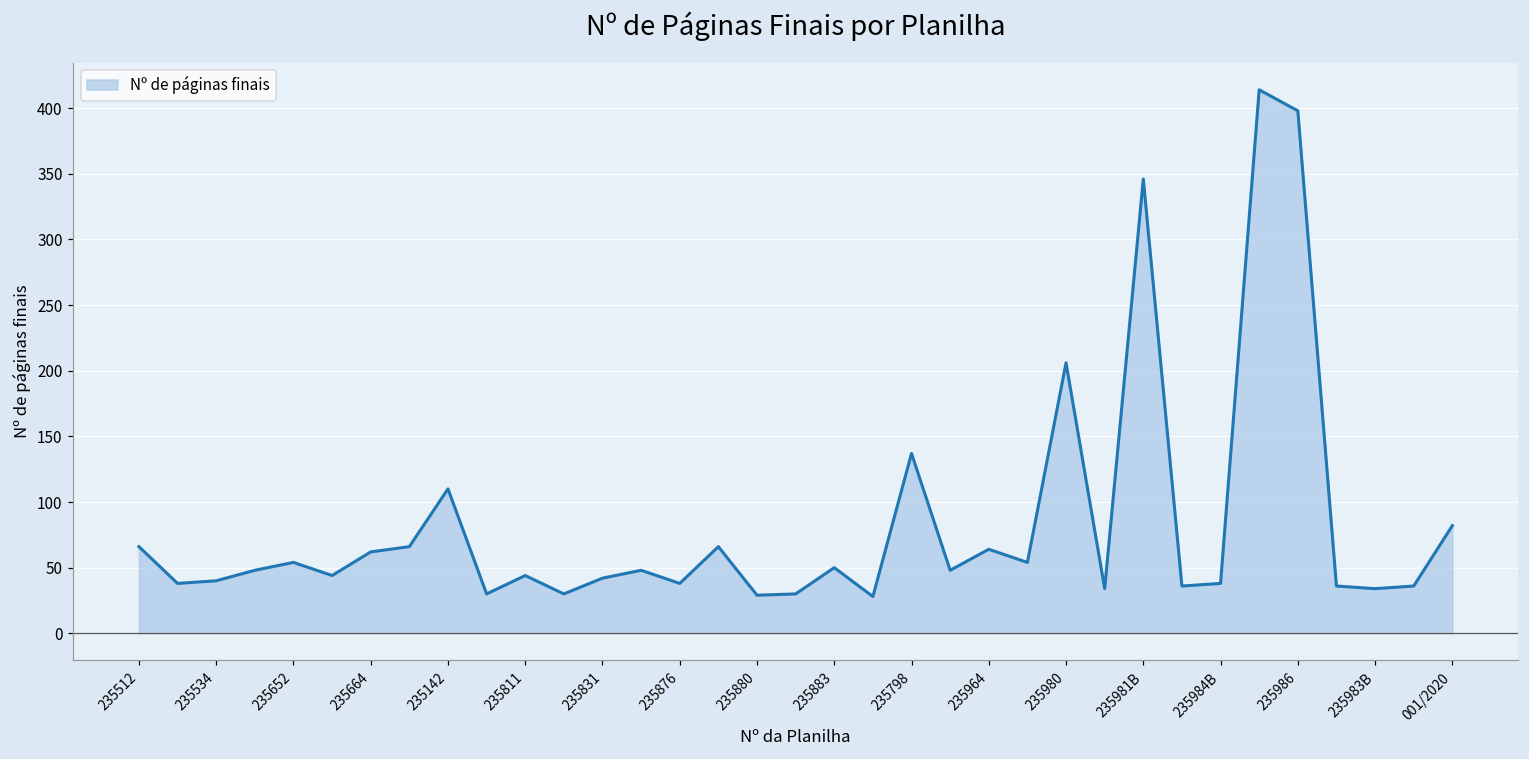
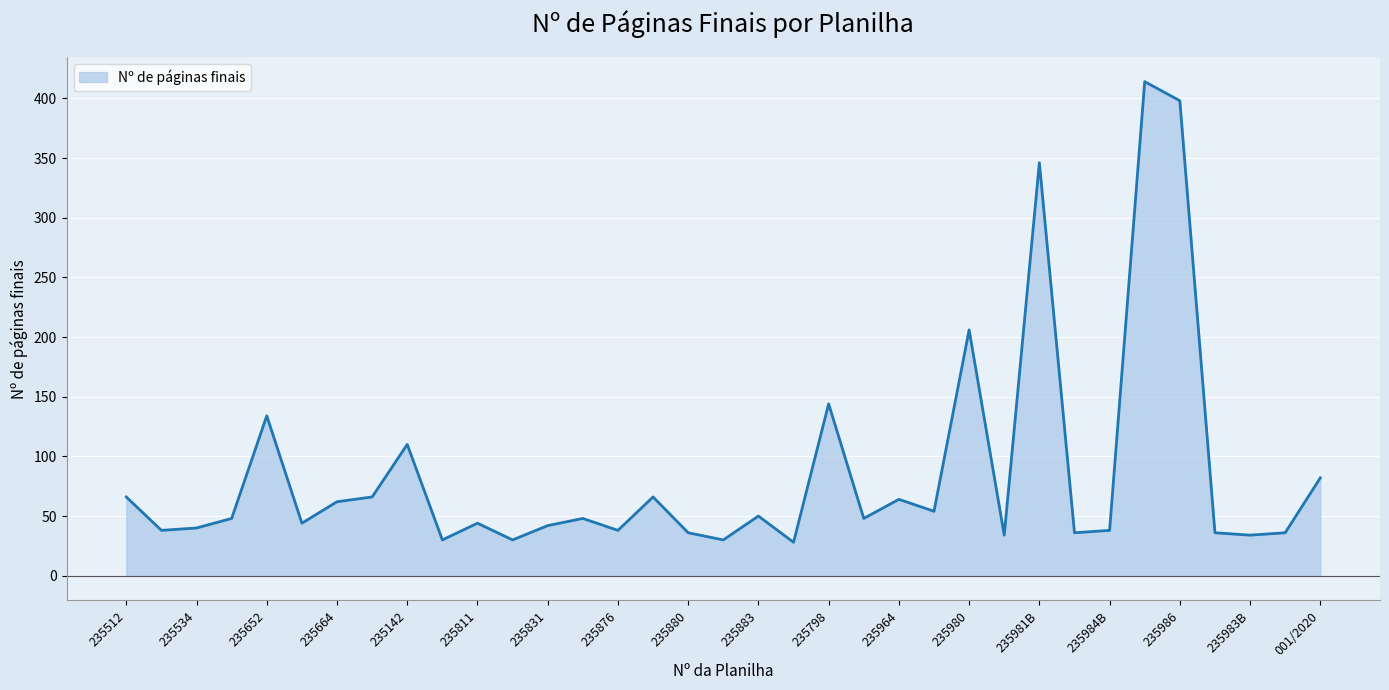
  {
    "235512": 66,
    "235534": 40,
-   "235652": 54,
+   "235652": 134,
    "235664": 62,
    "235142": 110,
    "235811": 44,
    "235831": 42,
    "235876": 38,
-   "235880": 29,
+   "235880": 36,
    "235883": 50,
-   "235798": 137,
+   "235798": 144,
    "235964": 64,
    "235980": 206,
    "235981B": 346,
    "235984B": 38,
    "235986": 398,
    "235983B": 34,
    "001/2020": 82
  }
